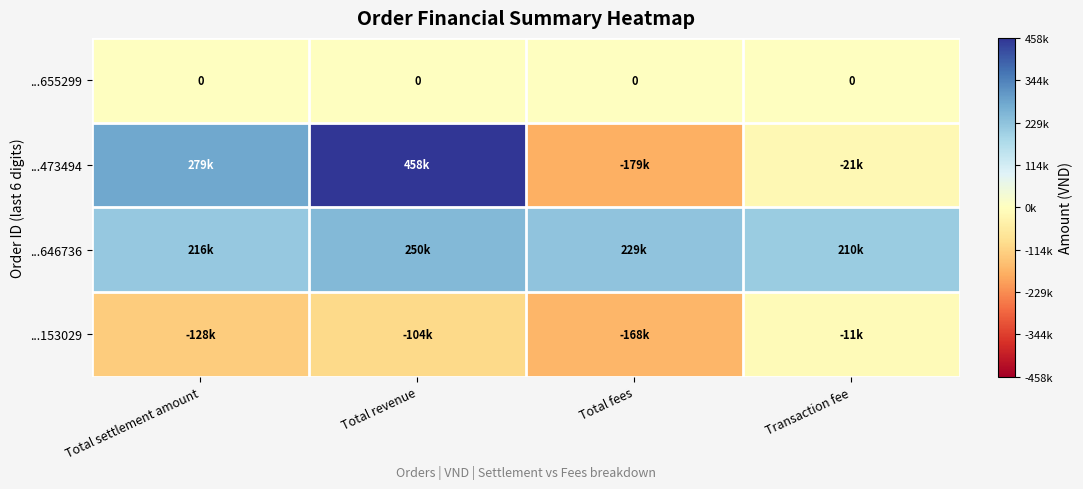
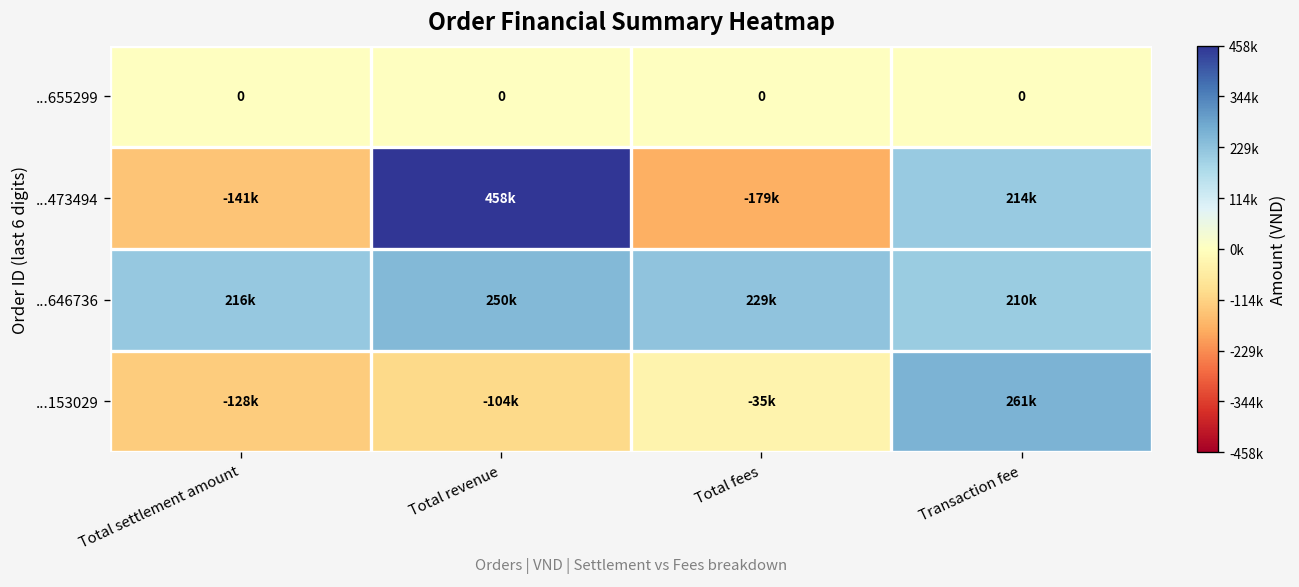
  {
    "...655299": {
      "Total settlement amount": "0",
      "Total revenue": "0",
      "Total fees": "0",
      "Transaction fee": "0"
    },
    "...473494": {
-     "Total settlement amount": "279k",
+     "Total settlement amount": "-141k",
      "Total revenue": "458k",
      "Total fees": "-179k",
-     "Transaction fee": "-21k"
+     "Transaction fee": "214k"
    },
    "...646736": {
      "Total settlement amount": "216k",
      "Total revenue": "250k",
      "Total fees": "229k",
      "Transaction fee": "210k"
    },
    "...153029": {
      "Total settlement amount": "-128k",
      "Total revenue": "-104k",
-     "Total fees": "-168k",
-     "Transaction fee": "-11k"
+     "Total fees": "-35k",
+     "Transaction fee": "261k"
    }
  }
